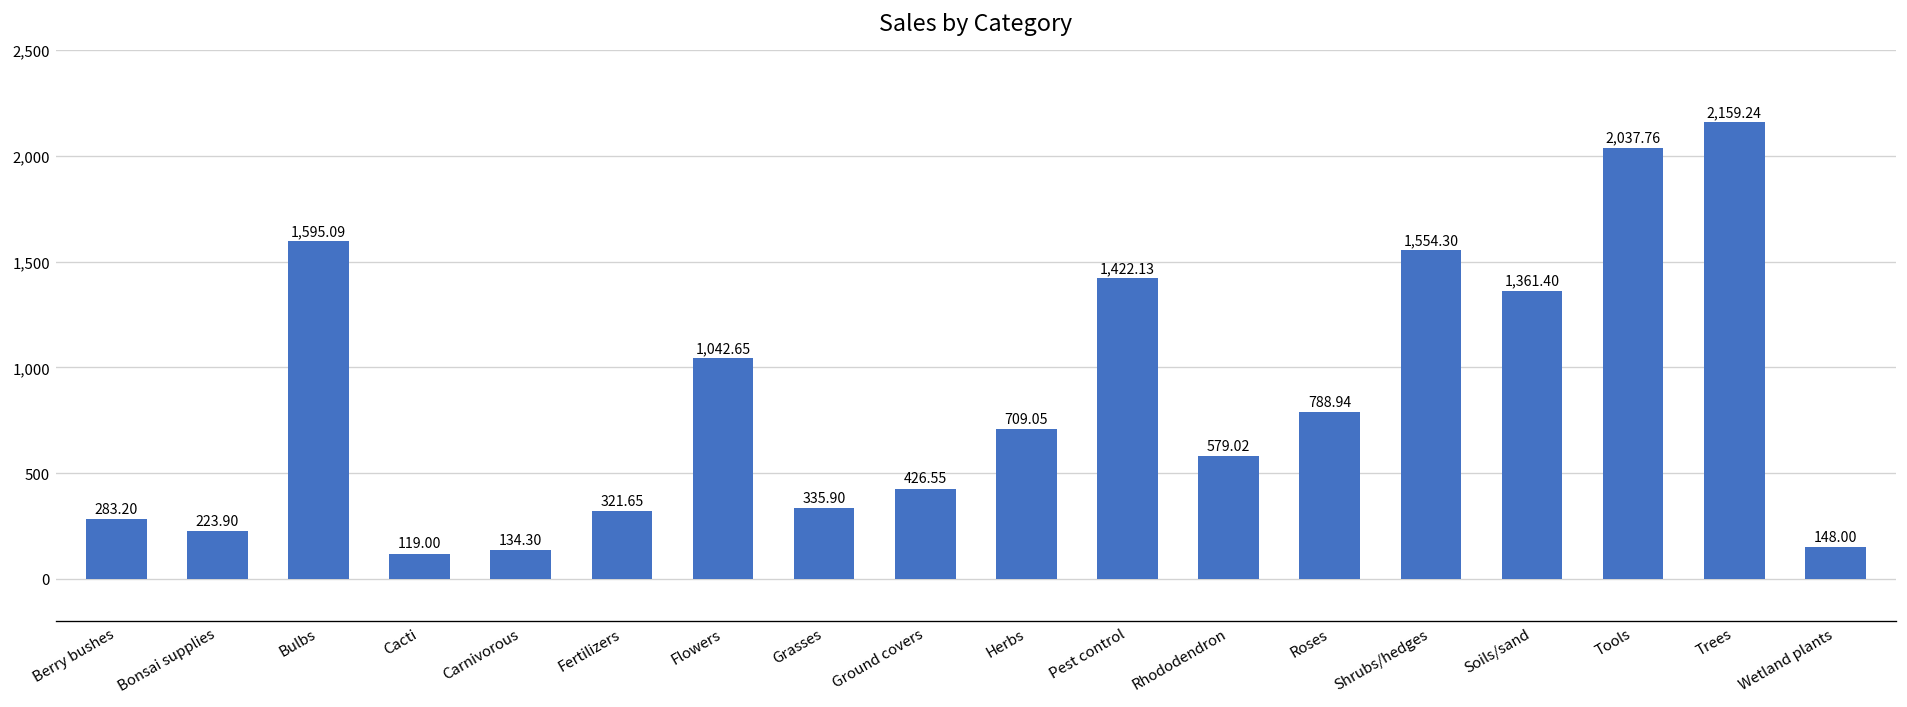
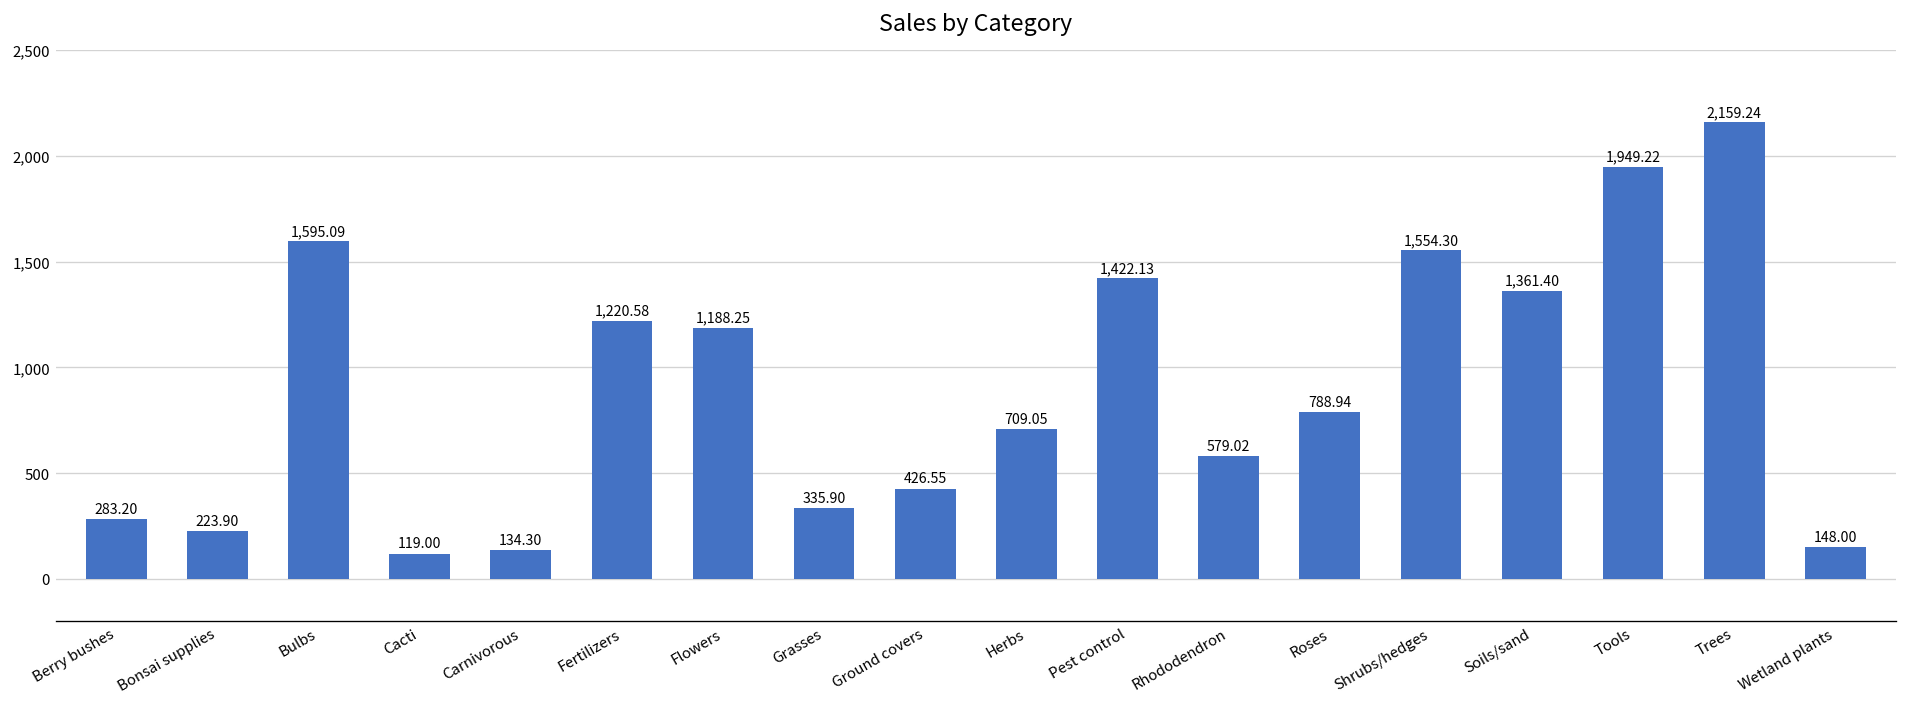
  {
    "Berry bushes": "283.20",
    "Bonsai supplies": "223.90",
    "Bulbs": "1,595.09",
    "Cacti": "119.00",
    "Carnivorous": "134.30",
-   "Fertilizers": "321.65",
-   "Flowers": "1,042.65",
+   "Fertilizers": "1,220.58",
+   "Flowers": "1,188.25",
    "Grasses": "335.90",
    "Ground covers": "426.55",
    "Herbs": "709.05",
    "Pest control": "1,422.13",
    "Rhododendron": "579.02",
    "Roses": "788.94",
    "Shrubs/hedges": "1,554.30",
    "Soils/sand": "1,361.40",
-   "Tools": "2,037.76",
+   "Tools": "1,949.22",
    "Trees": "2,159.24",
    "Wetland plants": "148.00"
  }
